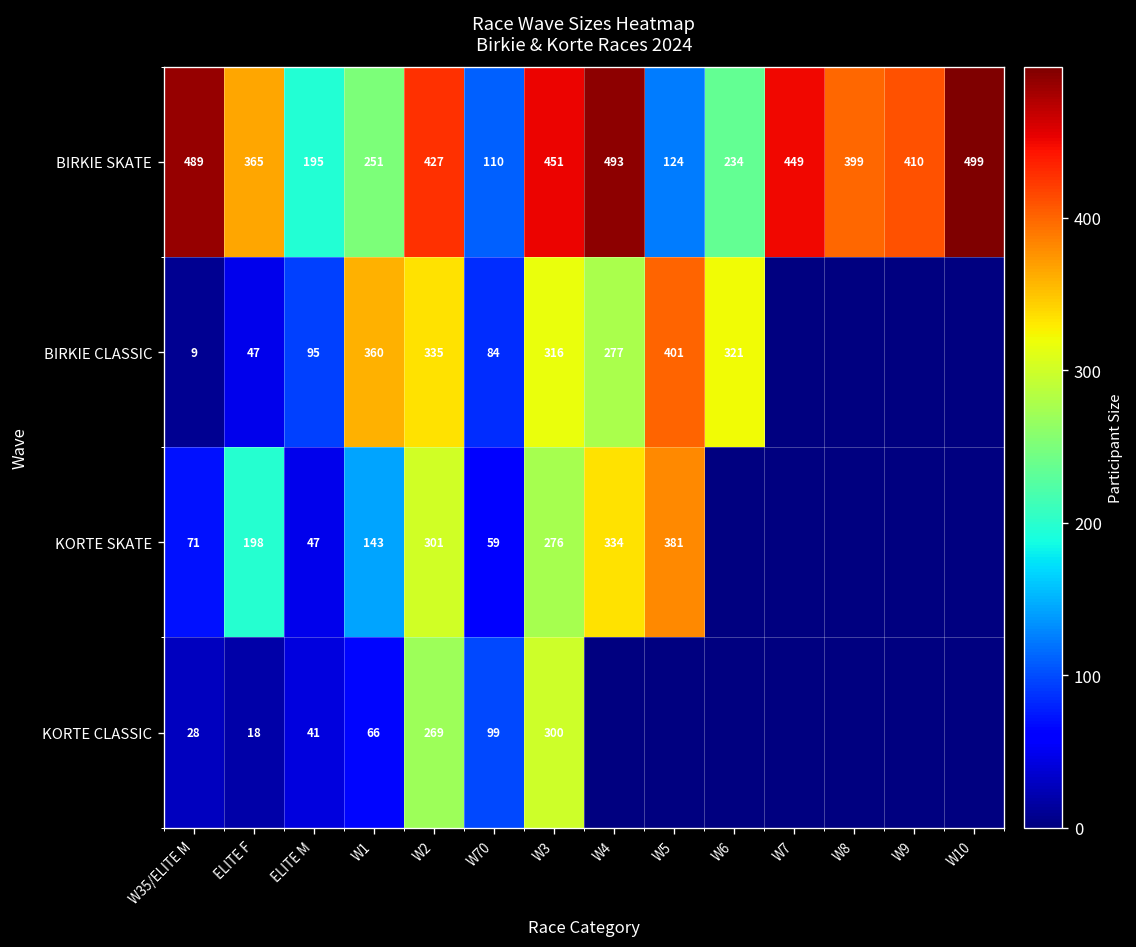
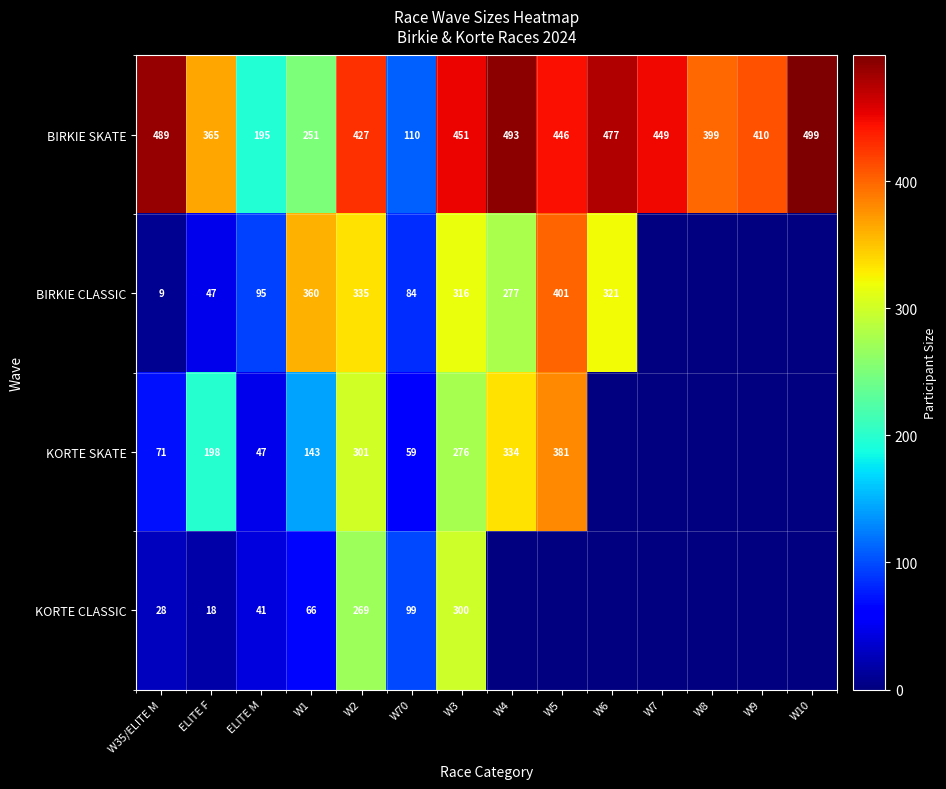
  {
    "BIRKIE SKATE": {
      "W35/ELITE M": 489,
      "ELITE F": 365,
      "ELITE M": 195,
      "W1": 251,
      "W2": 427,
      "W70": 110,
      "W3": 451,
      "W4": 493,
-     "W5": 124,
-     "W6": 234,
+     "W5": 446,
+     "W6": 477,
      "W7": 449,
      "W8": 399,
      "W9": 410,
      "W10": 499
    },
    "BIRKIE CLASSIC": {
      "W35/ELITE M": 9,
      "ELITE F": 47,
      "ELITE M": 95,
      "W1": 360,
      "W2": 335,
      "W70": 84,
      "W3": 316,
      "W4": 277,
      "W5": 401,
      "W6": 321
    },
    "KORTE SKATE": {
      "W35/ELITE M": 71,
      "ELITE F": 198,
      "ELITE M": 47,
      "W1": 143,
      "W2": 301,
      "W70": 59,
      "W3": 276,
      "W4": 334,
      "W5": 381
    },
    "KORTE CLASSIC": {
      "W35/ELITE M": 28,
      "ELITE F": 18,
      "ELITE M": 41,
      "W1": 66,
      "W2": 269,
      "W70": 99,
      "W3": 300
    }
  }
